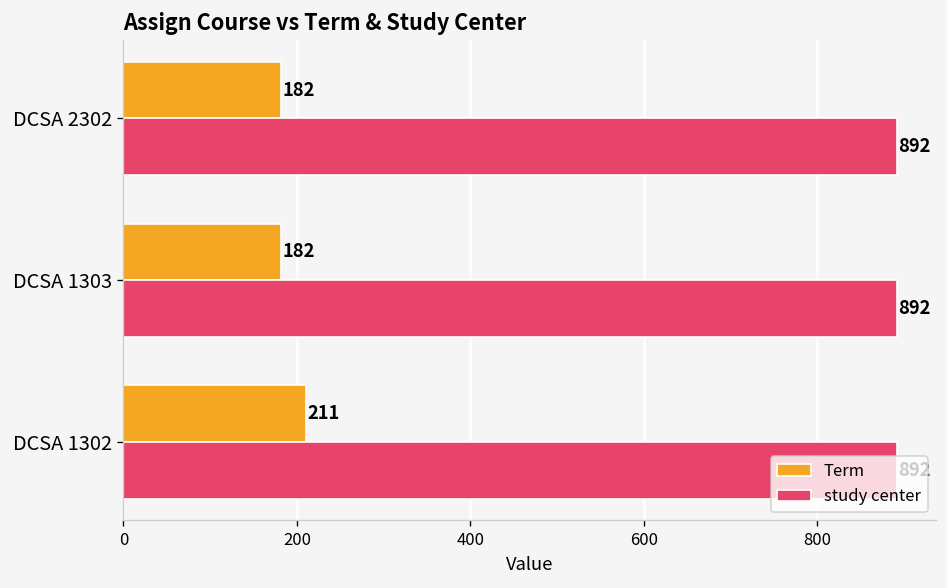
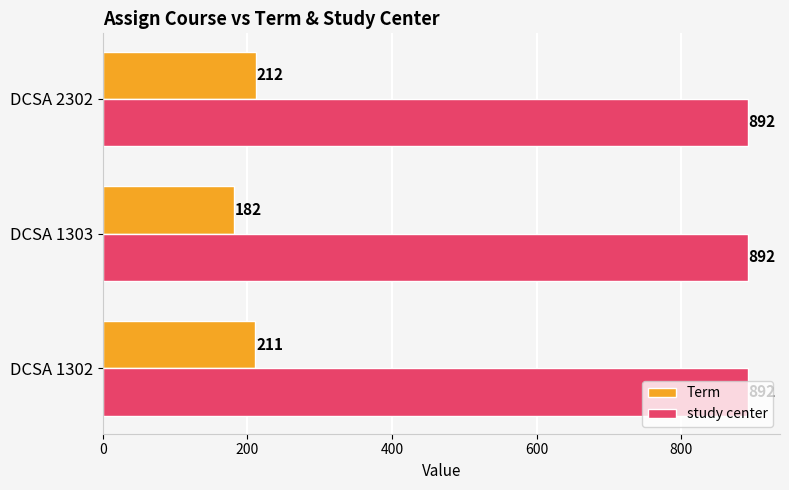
  {
    "Term": {
-     "DCSA 2302": 182,
+     "DCSA 2302": 212,
      "DCSA 1303": 182,
      "DCSA 1302": 211
    },
    "study center": {
      "DCSA 2302": 892,
      "DCSA 1303": 892
    }
  }
